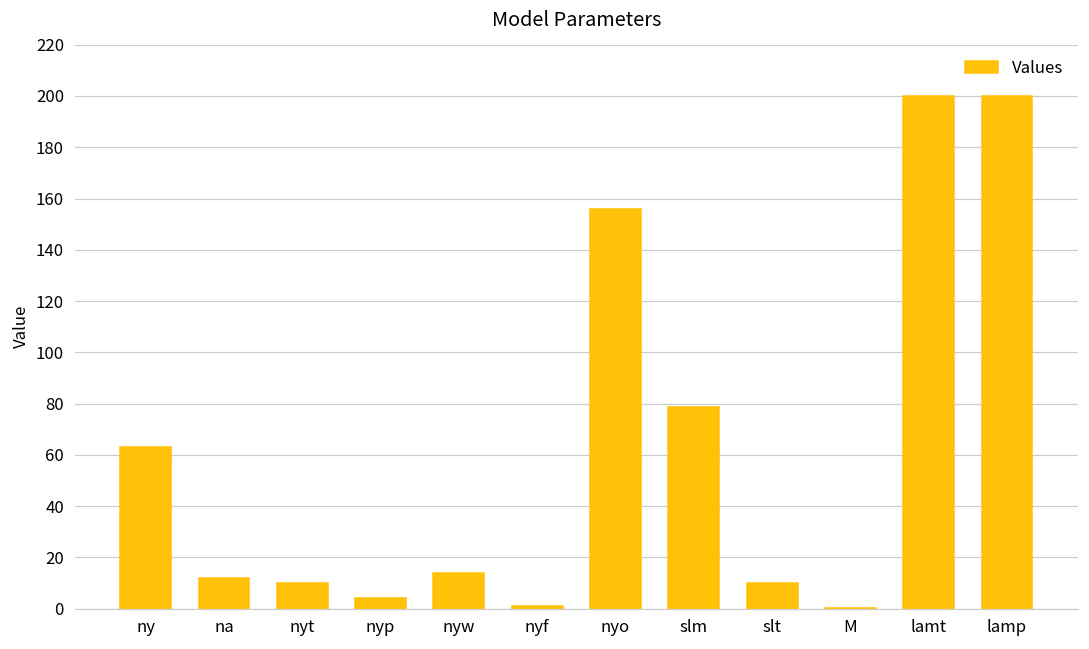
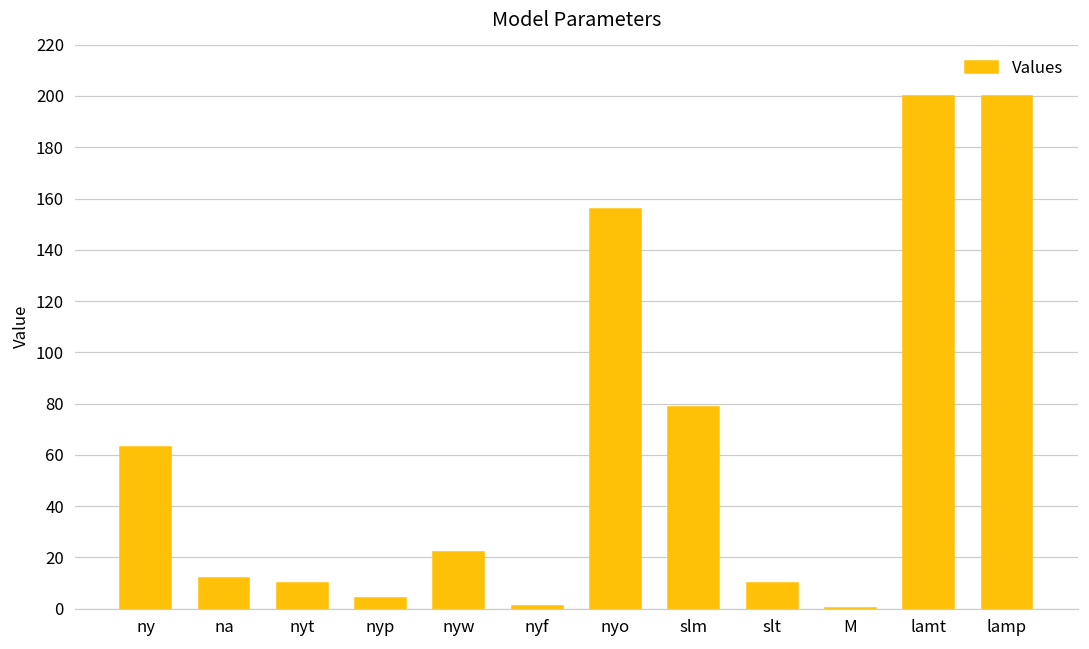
  {
    "ny": 63,
    "na": 12,
    "nyt": 10,
    "nyp": 4,
-   "nyw": 14,
+   "nyw": 22,
    "nyo": 156,
    "slm": 79,
    "slt": 10,
    "lamt": 200,
    "lamp": 200
  }
